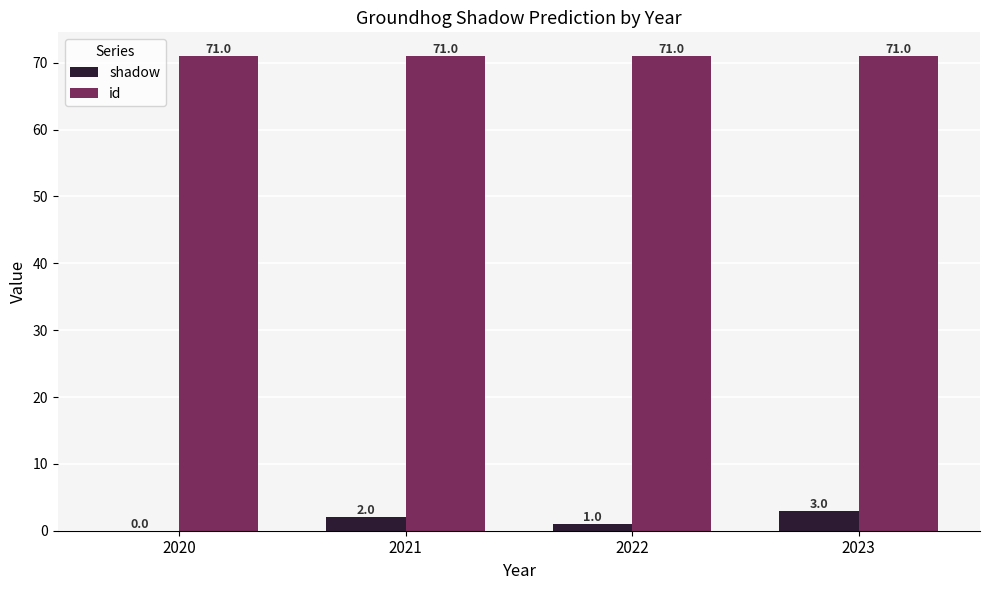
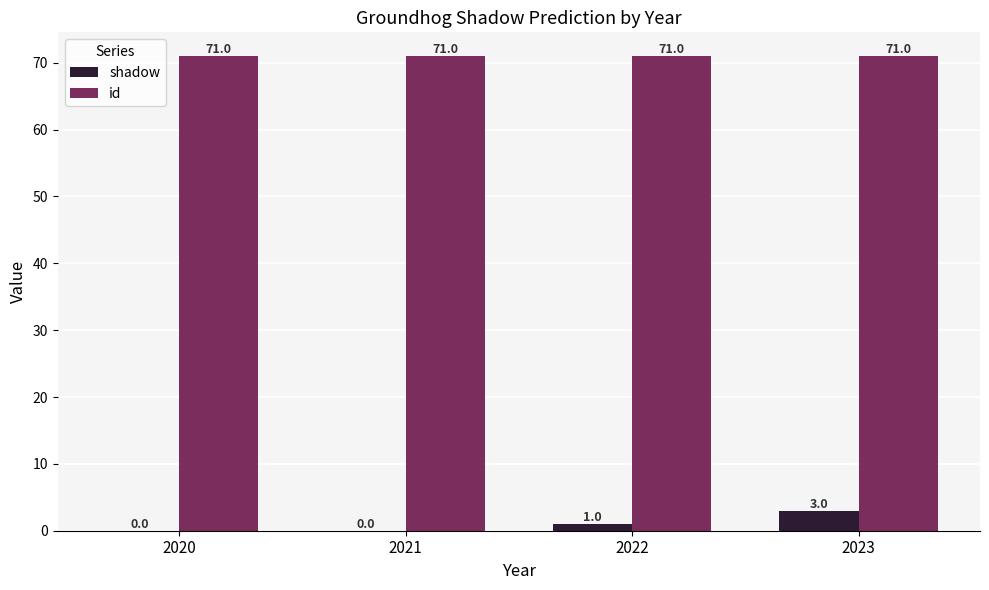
  {
    "shadow": {
      "2020": 0.0,
-     "2021": 2.0,
+     "2021": 0.0,
      "2022": 1.0,
      "2023": 3.0
    },
    "id": {
      "2020": 71.0,
      "2021": 71.0,
      "2022": 71.0,
      "2023": 71.0
    }
  }
